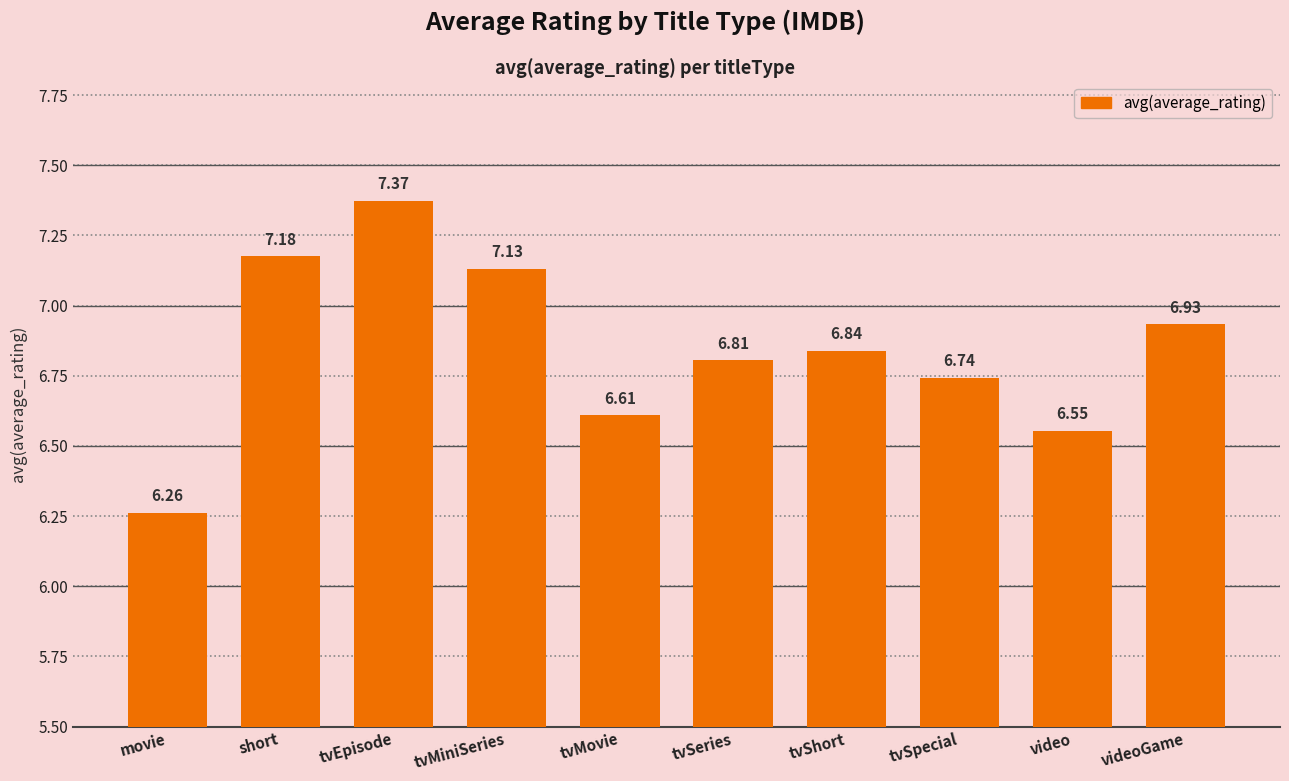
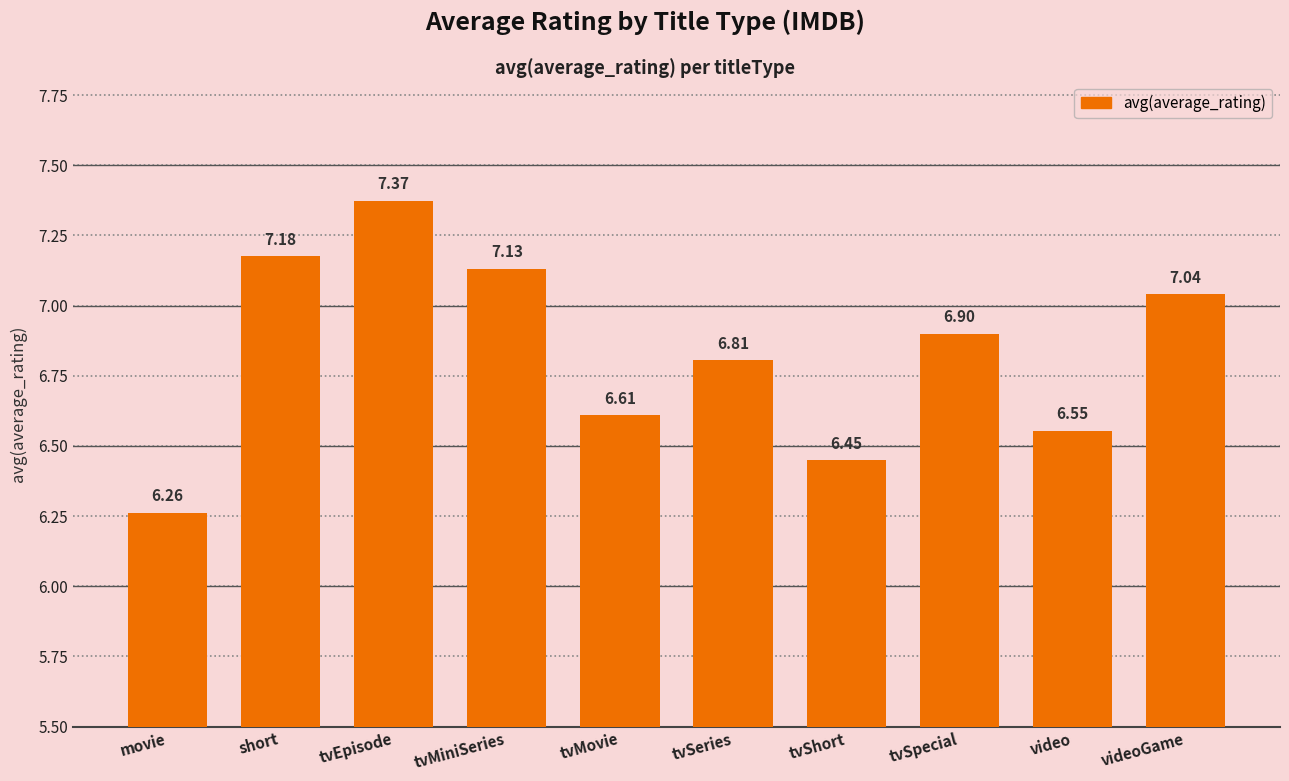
  {
    "movie": 6.26,
    "short": 7.18,
    "tvEpisode": 7.37,
    "tvMiniSeries": 7.13,
    "tvMovie": 6.61,
    "tvSeries": 6.81,
-   "tvShort": 6.84,
-   "tvSpecial": 6.74,
+   "tvShort": 6.45,
+   "tvSpecial": 6.90,
    "video": 6.55,
-   "videoGame": 6.93
+   "videoGame": 7.04
  }
